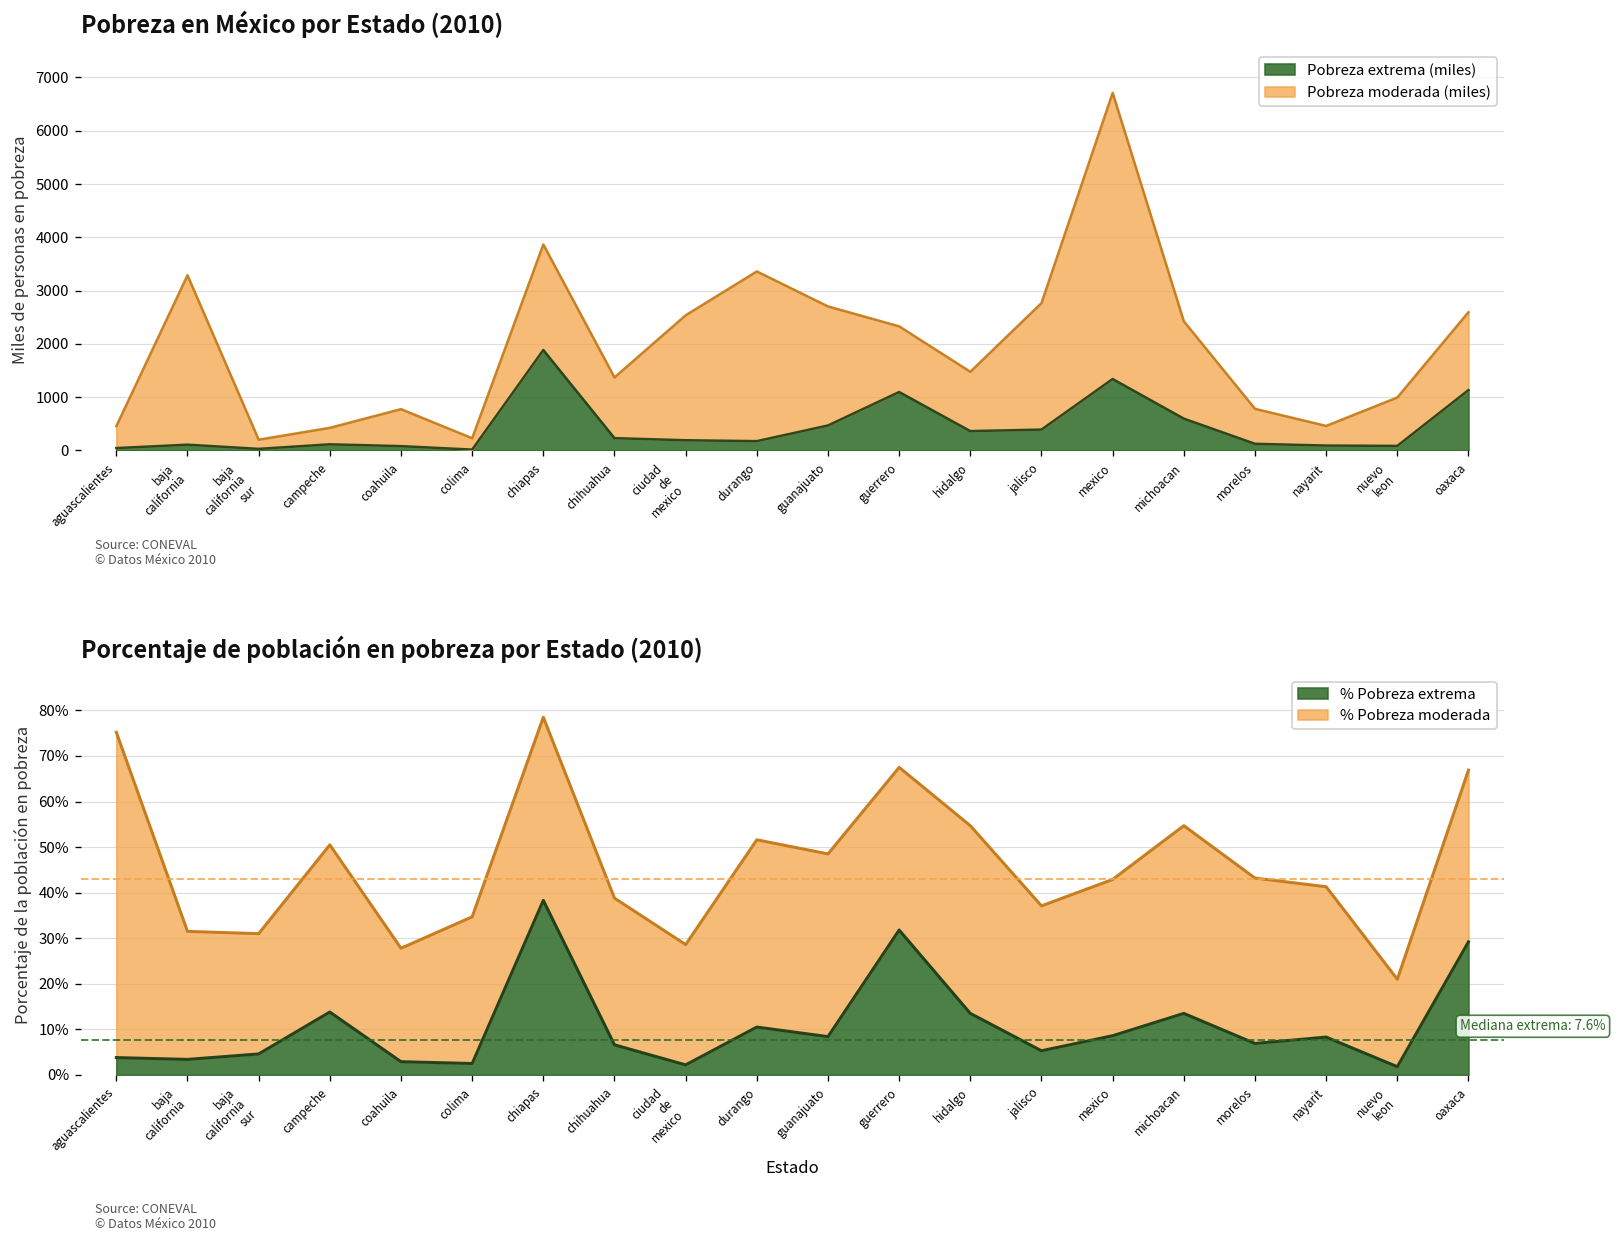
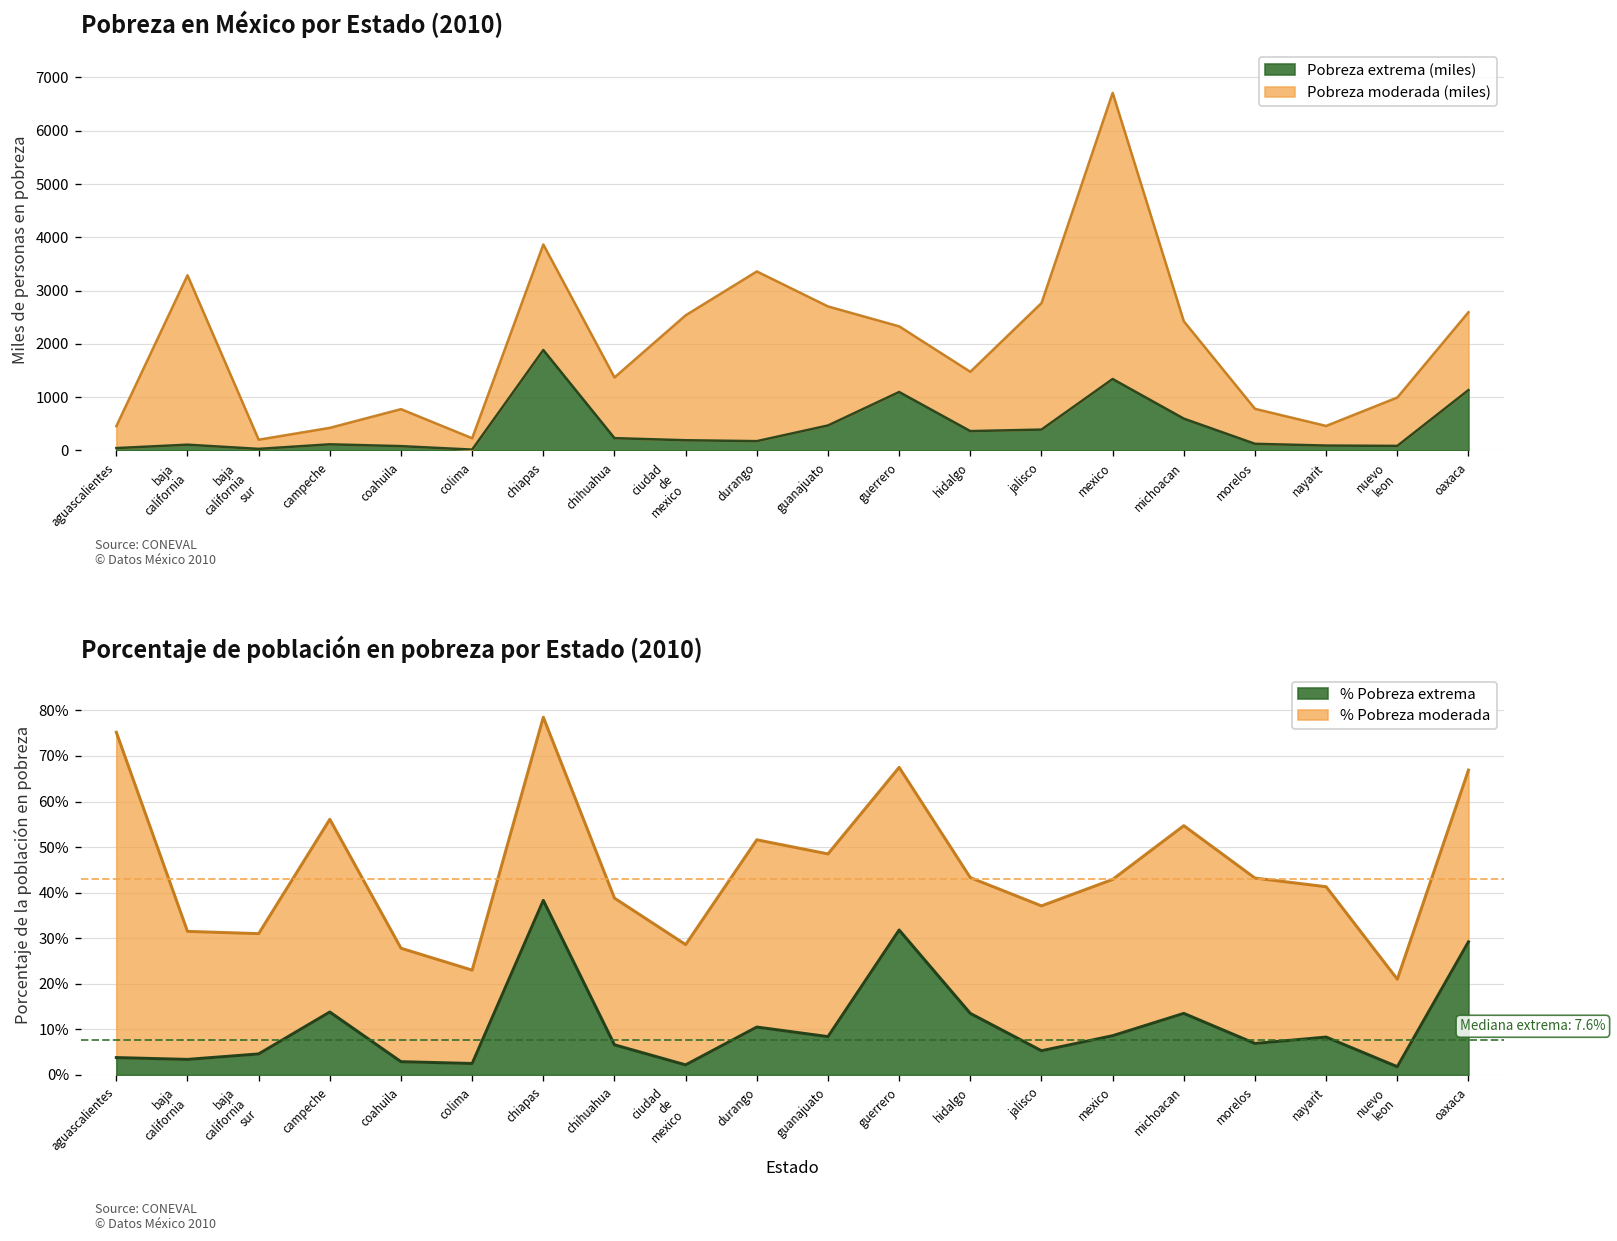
  {
    "Pobreza en México por Estado (2010)": {
      "Pobreza extrema (miles)": {
        "aguascalientes": "0",
        "baja california": "100",
        "baja california sur": "0",
        "campeche": "100",
        "coahuila": "100",
        "colima": "0",
        "chiapas": "1900",
        "chihuahua": "200",
        "ciudad de mexico": "200",
        "durango": "200",
        "guanajuato": "500",
        "guerrero": "1100",
        "hidalgo": "400",
        "jalisco": "400",
        "mexico": "1300",
        "michoacan": "600",
        "morelos": "100",
        "nayarit": "100",
        "nuevo leon": "100",
        "oaxaca": "1100"
      },
      "Pobreza moderada (miles)": {
        "baja california sur": "200",
        "colima": "200"
      }
    },
    "Porcentaje de población en pobreza por Estado (2010)": {
      "% Pobreza extrema": {
        "aguascalientes": "4%",
        "baja california": "3%",
        "baja california sur": "5%",
        "campeche": "14%",
        "coahuila": "3%",
        "colima": "3%",
        "chiapas": "38%",
        "chihuahua": "7%",
        "ciudad de mexico": "2%",
        "durango": "11%",
        "guanajuato": "8%",
        "guerrero": "32%",
        "hidalgo": "14%",
        "jalisco": "5%",
        "mexico": "9%",
        "michoacan": "14%",
        "morelos": "7%",
        "nayarit": "8%",
        "nuevo leon": "2%",
        "oaxaca": "29%"
      },
      "% Pobreza moderada": {
        "aguascalientes": "71%",
        "baja california": "28%",
        "baja california sur": "26%",
-       "campeche": "37%",
+       "campeche": "42%",
        "coahuila": "25%",
-       "colima": "32%",
+       "colima": "21%",
        "chiapas": "40%",
        "chihuahua": "32%",
        "ciudad de mexico": "26%",
        "durango": "41%",
        "guanajuato": "40%",
        "guerrero": "36%",
-       "hidalgo": "41%",
+       "hidalgo": "30%",
        "jalisco": "32%",
        "mexico": "34%",
        "michoacan": "41%",
        "morelos": "36%",
        "nayarit": "33%",
        "nuevo leon": "19%",
        "oaxaca": "38%"
      }
    }
  }
